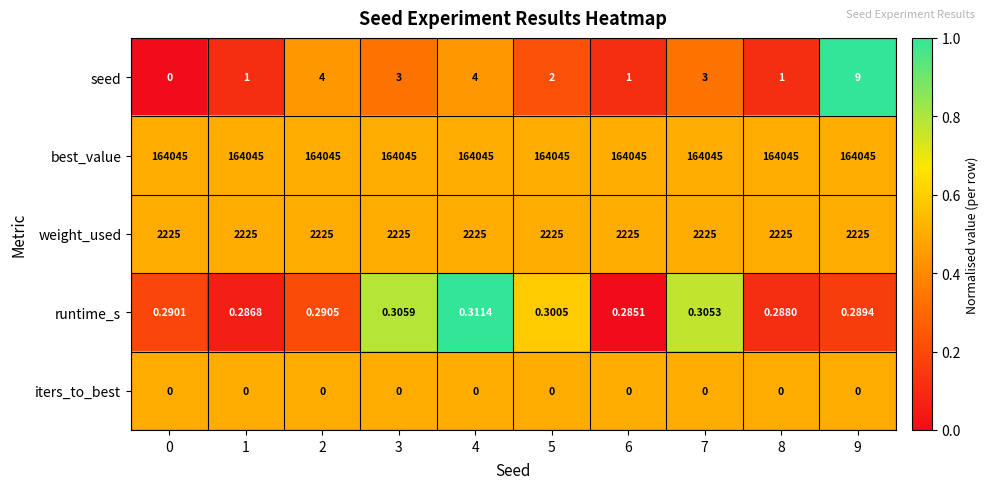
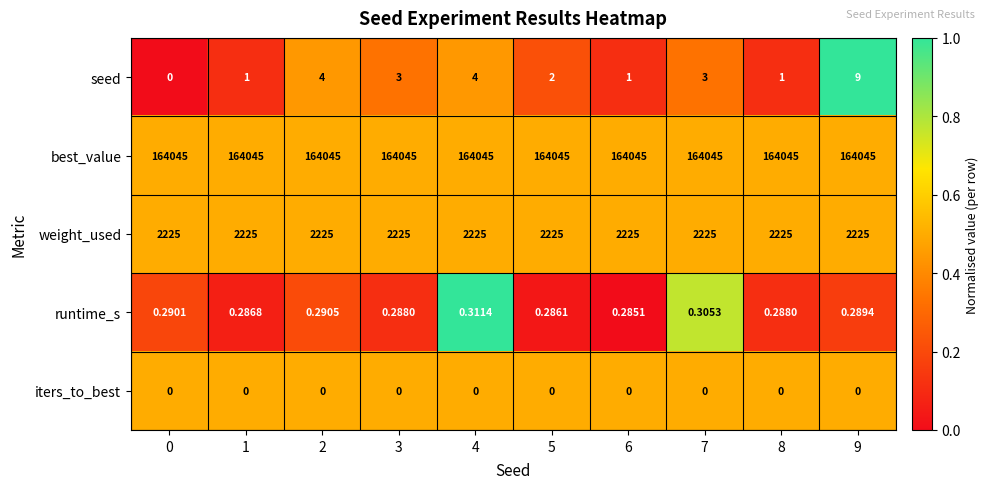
  {
    "seed": {
      "0": 0,
      "1": 1,
      "2": 4,
      "3": 3,
      "4": 4,
      "5": 2,
      "6": 1,
      "7": 3,
      "8": 1,
      "9": 9
    },
    "best_value": {
      "0": 164045,
      "1": 164045,
      "2": 164045,
      "3": 164045,
      "4": 164045,
      "5": 164045,
      "6": 164045,
      "7": 164045,
      "8": 164045,
      "9": 164045
    },
    "weight_used": {
      "0": 2225,
      "1": 2225,
      "2": 2225,
      "3": 2225,
      "4": 2225,
      "5": 2225,
      "6": 2225,
      "7": 2225,
      "8": 2225,
      "9": 2225
    },
    "runtime_s": {
      "0": 0.2901,
      "1": 0.2868,
      "2": 0.2905,
-     "3": 0.3059,
+     "3": 0.2880,
      "4": 0.3114,
-     "5": 0.3005,
+     "5": 0.2861,
      "6": 0.2851,
      "7": 0.3053,
      "8": 0.2880,
      "9": 0.2894
    },
    "iters_to_best": {
      "0": 0,
      "1": 0,
      "2": 0,
      "3": 0,
      "4": 0,
      "5": 0,
      "6": 0,
      "7": 0,
      "8": 0,
      "9": 0
    }
  }
